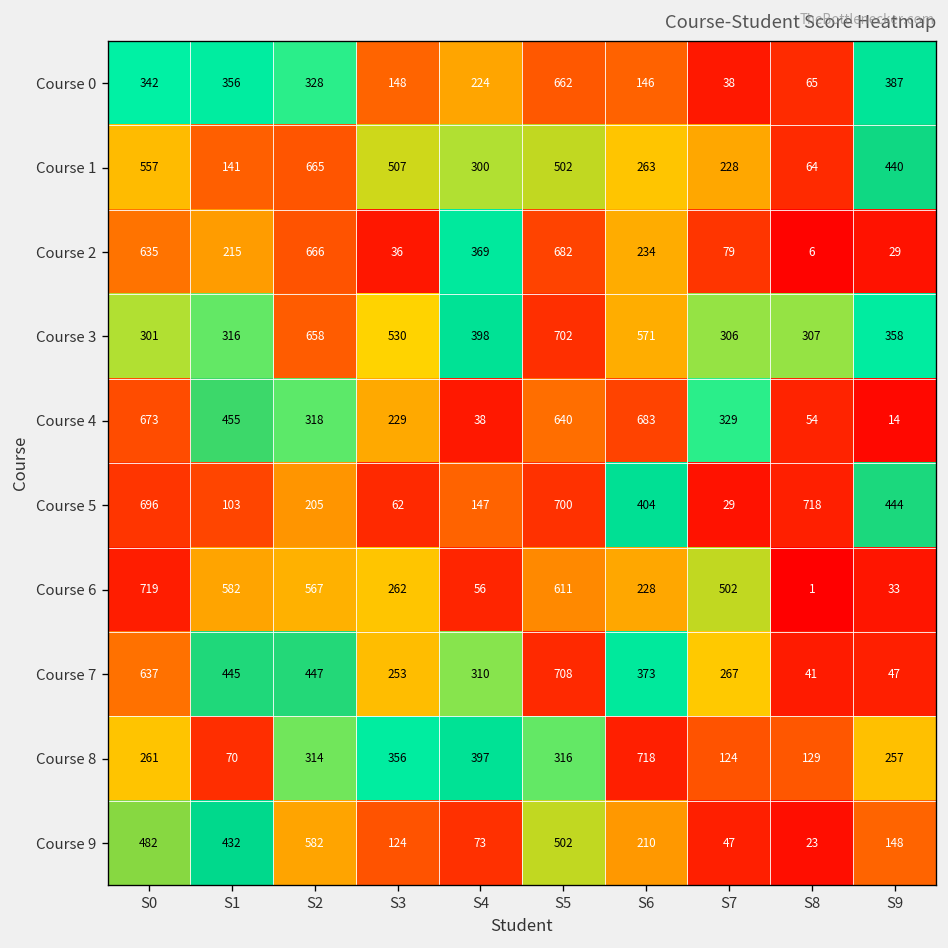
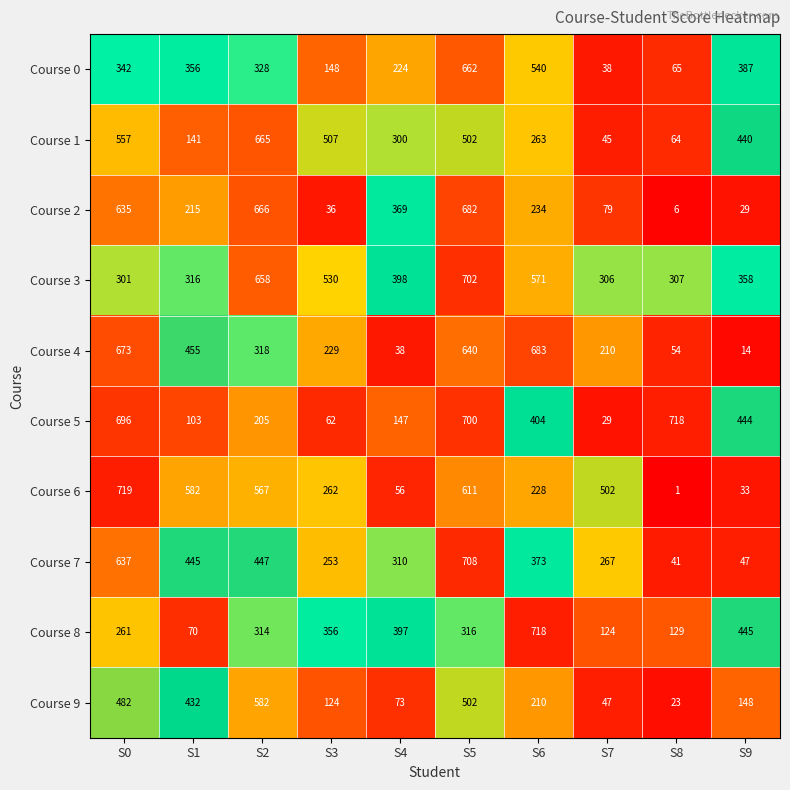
  {
    "Course 0": {
      "S0": 342,
      "S1": 356,
      "S2": 328,
      "S3": 148,
      "S4": 224,
      "S5": 662,
-     "S6": 146,
+     "S6": 540,
      "S7": 38,
      "S8": 65,
      "S9": 387
    },
    "Course 1": {
      "S0": 557,
      "S1": 141,
      "S2": 665,
      "S3": 507,
      "S4": 300,
      "S5": 502,
      "S6": 263,
-     "S7": 228,
+     "S7": 45,
      "S8": 64,
      "S9": 440
    },
    "Course 2": {
      "S0": 635,
      "S1": 215,
      "S2": 666,
      "S3": 36,
      "S4": 369,
      "S5": 682,
      "S6": 234,
      "S7": 79,
      "S8": 6,
      "S9": 29
    },
    "Course 3": {
      "S0": 301,
      "S1": 316,
      "S2": 658,
      "S3": 530,
      "S4": 398,
      "S5": 702,
      "S6": 571,
      "S7": 306,
      "S8": 307,
      "S9": 358
    },
    "Course 4": {
      "S0": 673,
      "S1": 455,
      "S2": 318,
      "S3": 229,
      "S4": 38,
      "S5": 640,
      "S6": 683,
-     "S7": 329,
+     "S7": 210,
      "S8": 54,
      "S9": 14
    },
    "Course 5": {
      "S0": 696,
      "S1": 103,
      "S2": 205,
      "S3": 62,
      "S4": 147,
      "S5": 700,
      "S6": 404,
      "S7": 29,
      "S8": 718,
      "S9": 444
    },
    "Course 6": {
      "S0": 719,
      "S1": 582,
      "S2": 567,
      "S3": 262,
      "S4": 56,
      "S5": 611,
      "S6": 228,
      "S7": 502,
      "S8": 1,
      "S9": 33
    },
    "Course 7": {
      "S0": 637,
      "S1": 445,
      "S2": 447,
      "S3": 253,
      "S4": 310,
      "S5": 708,
      "S6": 373,
      "S7": 267,
      "S8": 41,
      "S9": 47
    },
    "Course 8": {
      "S0": 261,
      "S1": 70,
      "S2": 314,
      "S3": 356,
      "S4": 397,
      "S5": 316,
      "S6": 718,
      "S7": 124,
      "S8": 129,
-     "S9": 257
+     "S9": 445
    },
    "Course 9": {
      "S0": 482,
      "S1": 432,
      "S2": 582,
      "S3": 124,
      "S4": 73,
      "S5": 502,
      "S6": 210,
      "S7": 47,
      "S8": 23,
      "S9": 148
    }
  }
